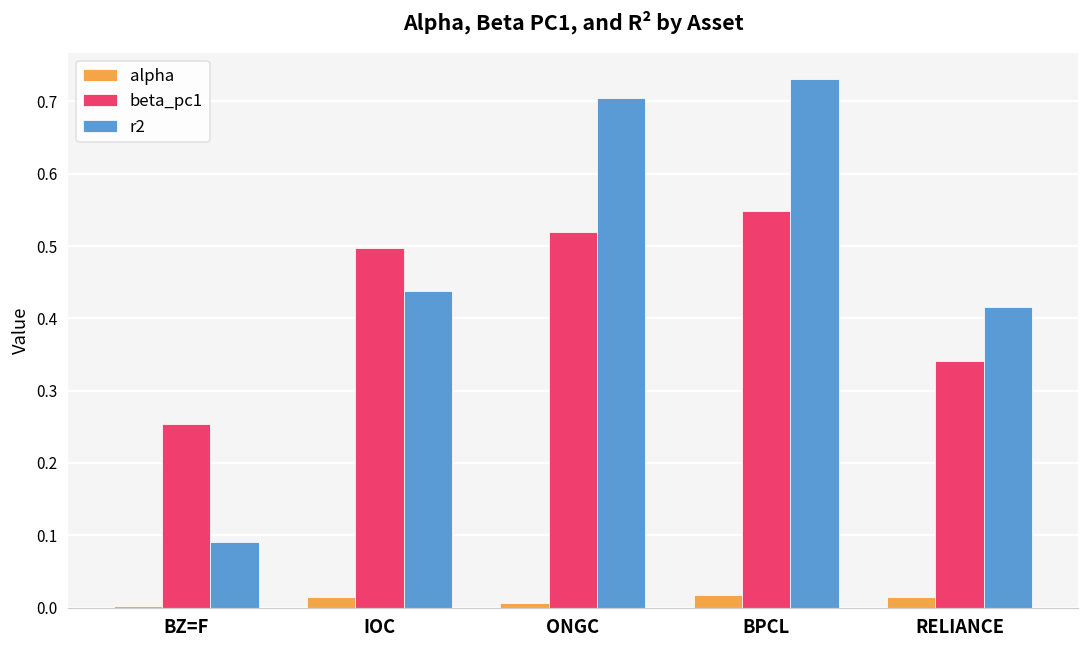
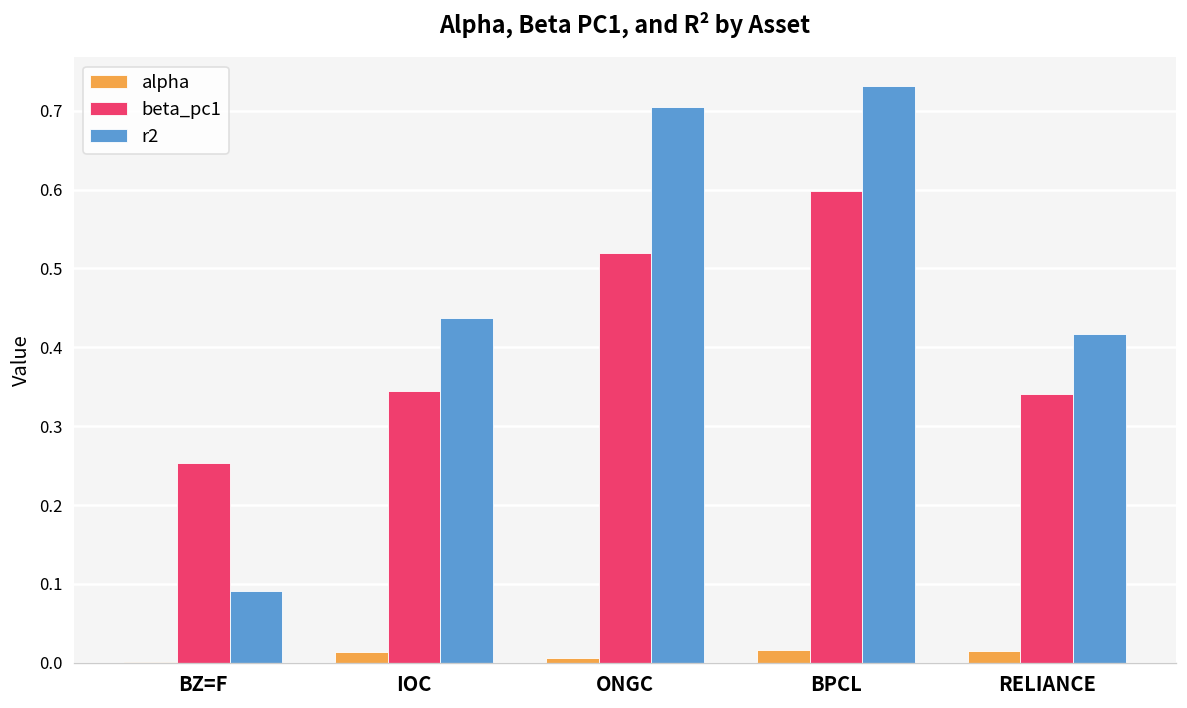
  {
    "alpha": {
      "IOC": 0.01,
      "ONGC": 0.01,
      "BPCL": 0.02,
      "RELIANCE": 0.01
    },
    "beta_pc1": {
      "BZ=F": 0.25,
-     "IOC": 0.50,
+     "IOC": 0.34,
      "ONGC": 0.52,
-     "BPCL": 0.55,
+     "BPCL": 0.60,
      "RELIANCE": 0.34
    },
    "r2": {
      "BZ=F": 0.09,
      "IOC": 0.44,
      "ONGC": 0.70,
      "BPCL": 0.73,
      "RELIANCE": 0.42
    }
  }
